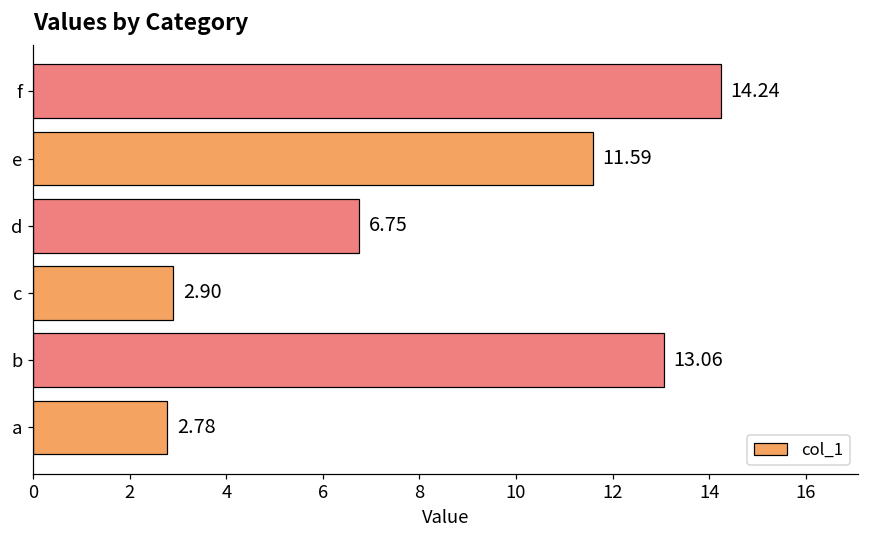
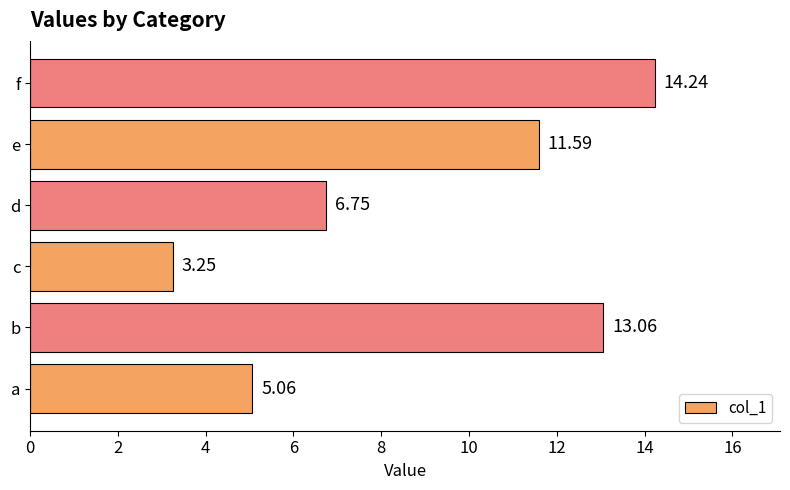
  {
    "f": 14.24,
    "e": 11.59,
    "d": 6.75,
-   "c": 2.90,
+   "c": 3.25,
    "b": 13.06,
-   "a": 2.78
+   "a": 5.06
  }
